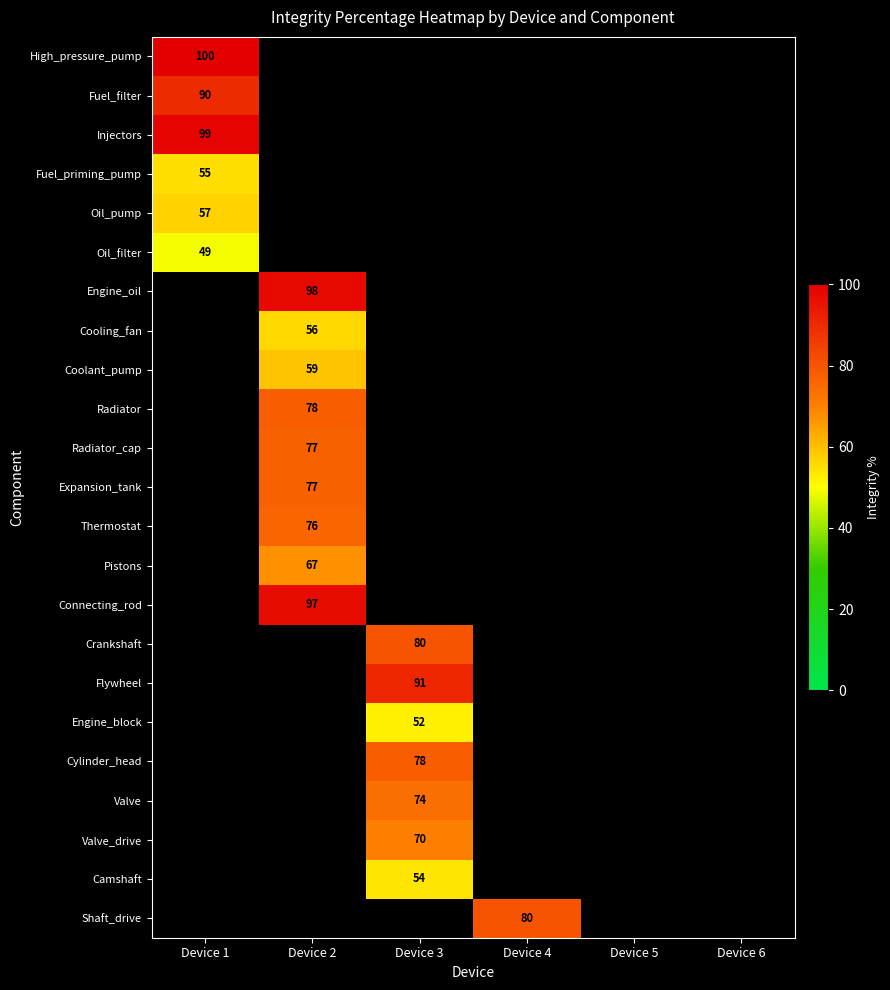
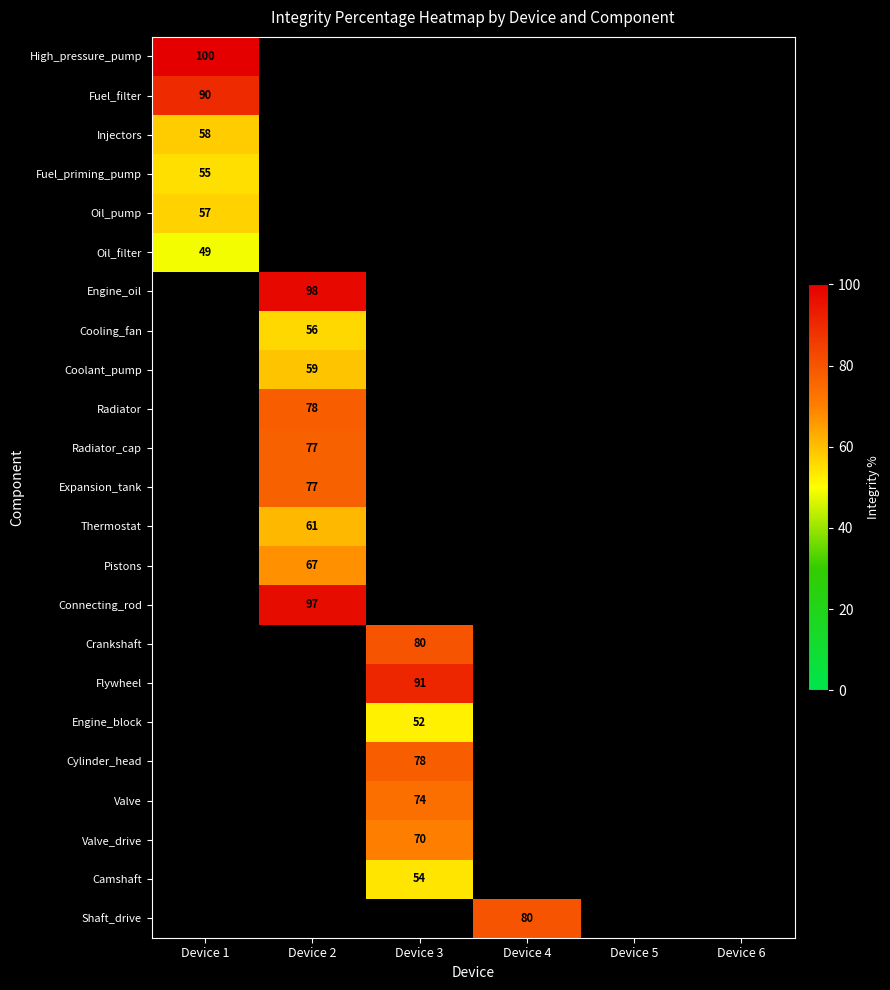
  {
    "High_pressure_pump": {
      "Device 1": 100
    },
    "Fuel_filter": {
      "Device 1": 90
    },
    "Injectors": {
-     "Device 1": 99
+     "Device 1": 58
    },
    "Fuel_priming_pump": {
      "Device 1": 55
    },
    "Oil_pump": {
      "Device 1": 57
    },
    "Oil_filter": {
      "Device 1": 49
    },
    "Engine_oil": {
      "Device 2": 98
    },
    "Cooling_fan": {
      "Device 2": 56
    },
    "Coolant_pump": {
      "Device 2": 59
    },
    "Radiator": {
      "Device 2": 78
    },
    "Radiator_cap": {
      "Device 2": 77
    },
    "Expansion_tank": {
      "Device 2": 77
    },
    "Thermostat": {
-     "Device 2": 76
+     "Device 2": 61
    },
    "Pistons": {
      "Device 2": 67
    },
    "Connecting_rod": {
      "Device 2": 97
    },
    "Crankshaft": {
      "Device 3": 80
    },
    "Flywheel": {
      "Device 3": 91
    },
    "Engine_block": {
      "Device 3": 52
    },
    "Cylinder_head": {
      "Device 3": 78
    },
    "Valve": {
      "Device 3": 74
    },
    "Valve_drive": {
      "Device 3": 70
    },
    "Camshaft": {
      "Device 3": 54
    },
    "Shaft_drive": {
      "Device 4": 80
    }
  }
